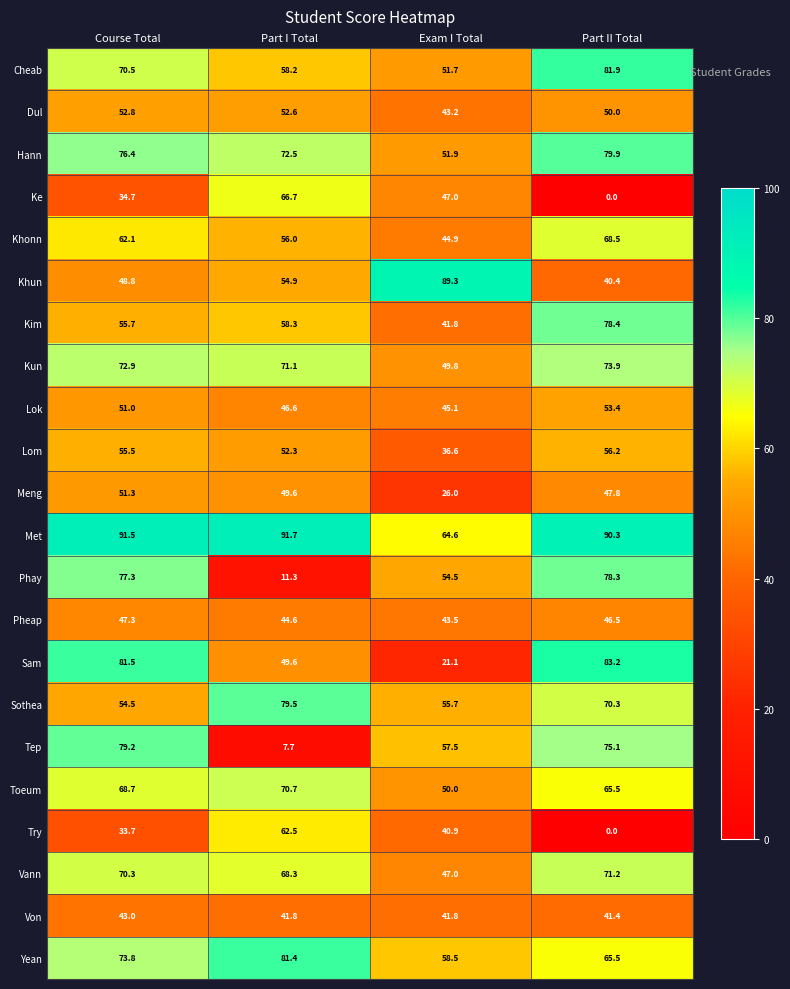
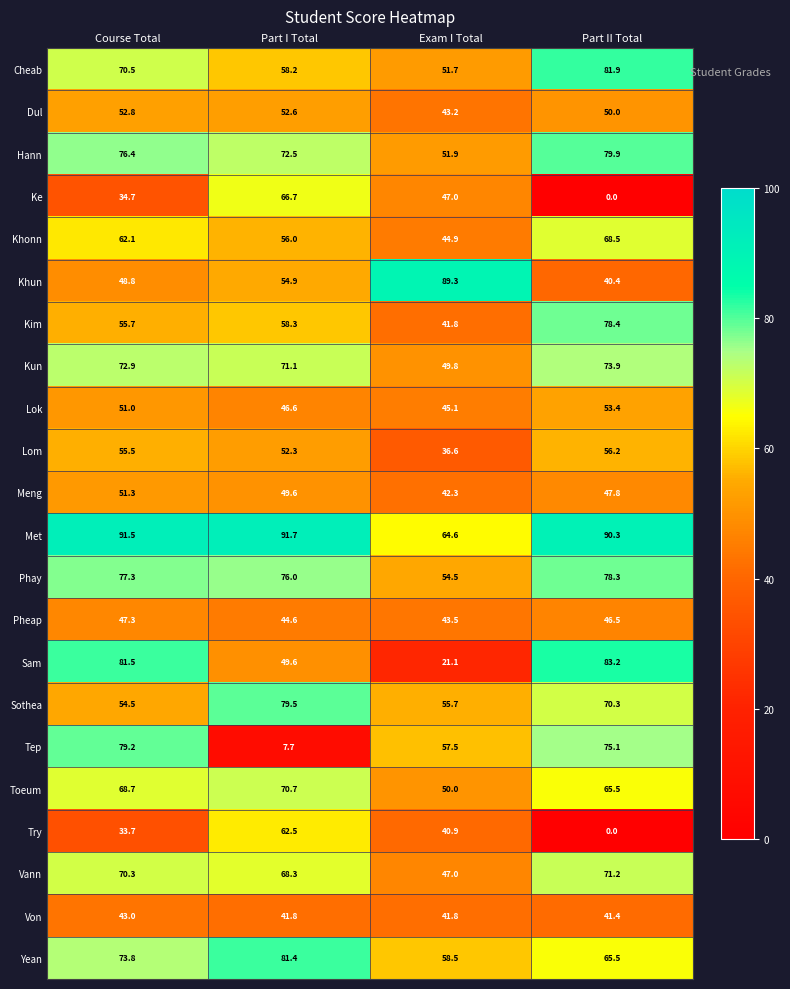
  {
    "Cheab": {
      "Course Total": 70.5,
      "Part I Total": 58.2,
      "Exam I Total": 51.7,
      "Part II Total": 81.9
    },
    "Dul": {
      "Course Total": 52.8,
      "Part I Total": 52.6,
      "Exam I Total": 43.2,
      "Part II Total": 50.0
    },
    "Hann": {
      "Course Total": 76.4,
      "Part I Total": 72.5,
      "Exam I Total": 51.9,
      "Part II Total": 79.9
    },
    "Ke": {
      "Course Total": 34.7,
      "Part I Total": 66.7,
      "Exam I Total": 47.0,
      "Part II Total": 0.0
    },
    "Khonn": {
      "Course Total": 62.1,
      "Part I Total": 56.0,
      "Exam I Total": 44.9,
      "Part II Total": 68.5
    },
    "Khun": {
      "Course Total": 48.8,
      "Part I Total": 54.9,
      "Exam I Total": 89.3,
      "Part II Total": 40.4
    },
    "Kim": {
      "Course Total": 55.7,
      "Part I Total": 58.3,
      "Exam I Total": 41.8,
      "Part II Total": 78.4
    },
    "Kun": {
      "Course Total": 72.9,
      "Part I Total": 71.1,
      "Exam I Total": 49.8,
      "Part II Total": 73.9
    },
    "Lok": {
      "Course Total": 51.0,
      "Part I Total": 46.6,
      "Exam I Total": 45.1,
      "Part II Total": 53.4
    },
    "Lom": {
      "Course Total": 55.5,
      "Part I Total": 52.3,
      "Exam I Total": 36.6,
      "Part II Total": 56.2
    },
    "Meng": {
      "Course Total": 51.3,
      "Part I Total": 49.6,
-     "Exam I Total": 26.0,
+     "Exam I Total": 42.3,
      "Part II Total": 47.8
    },
    "Met": {
      "Course Total": 91.5,
      "Part I Total": 91.7,
      "Exam I Total": 64.6,
      "Part II Total": 90.3
    },
    "Phay": {
      "Course Total": 77.3,
-     "Part I Total": 11.3,
+     "Part I Total": 76.0,
      "Exam I Total": 54.5,
      "Part II Total": 78.3
    },
    "Pheap": {
      "Course Total": 47.3,
      "Part I Total": 44.6,
      "Exam I Total": 43.5,
      "Part II Total": 46.5
    },
    "Sam": {
      "Course Total": 81.5,
      "Part I Total": 49.6,
      "Exam I Total": 21.1,
      "Part II Total": 83.2
    },
    "Sothea": {
      "Course Total": 54.5,
      "Part I Total": 79.5,
      "Exam I Total": 55.7,
      "Part II Total": 70.3
    },
    "Tep": {
      "Course Total": 79.2,
      "Part I Total": 7.7,
      "Exam I Total": 57.5,
      "Part II Total": 75.1
    },
    "Toeum": {
      "Course Total": 68.7,
      "Part I Total": 70.7,
      "Exam I Total": 50.0,
      "Part II Total": 65.5
    },
    "Try": {
      "Course Total": 33.7,
      "Part I Total": 62.5,
      "Exam I Total": 40.9,
      "Part II Total": 0.0
    },
    "Vann": {
      "Course Total": 70.3,
      "Part I Total": 68.3,
      "Exam I Total": 47.0,
      "Part II Total": 71.2
    },
    "Von": {
      "Course Total": 43.0,
      "Part I Total": 41.8,
      "Exam I Total": 41.8,
      "Part II Total": 41.4
    },
    "Yean": {
      "Course Total": 73.8,
      "Part I Total": 81.4,
      "Exam I Total": 58.5,
      "Part II Total": 65.5
    }
  }
